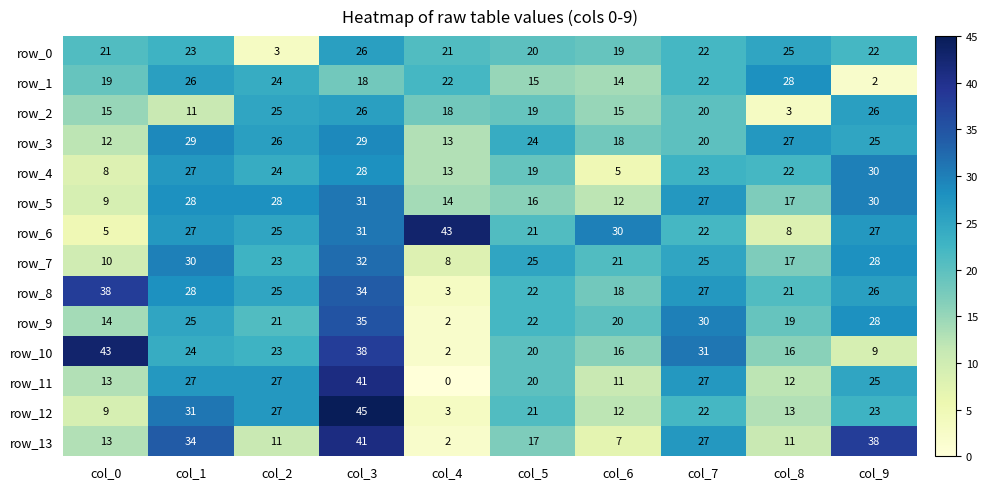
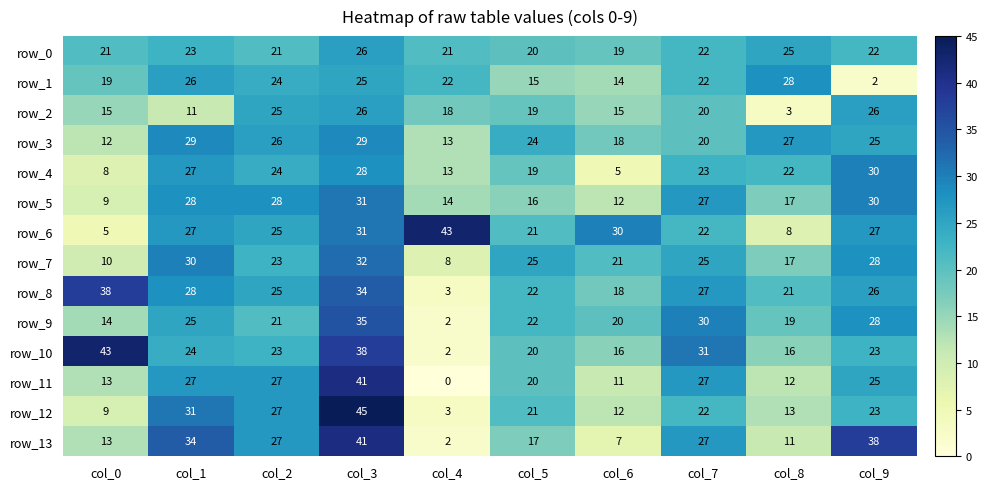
  {
    "row_0": {
      "col_0": 21,
      "col_1": 23,
-     "col_2": 3,
+     "col_2": 21,
      "col_3": 26,
      "col_4": 21,
      "col_5": 20,
      "col_6": 19,
      "col_7": 22,
      "col_8": 25,
      "col_9": 22
    },
    "row_1": {
      "col_0": 19,
      "col_1": 26,
      "col_2": 24,
-     "col_3": 18,
+     "col_3": 25,
      "col_4": 22,
      "col_5": 15,
      "col_6": 14,
      "col_7": 22,
      "col_8": 28,
      "col_9": 2
    },
    "row_2": {
      "col_0": 15,
      "col_1": 11,
      "col_2": 25,
      "col_3": 26,
      "col_4": 18,
      "col_5": 19,
      "col_6": 15,
      "col_7": 20,
      "col_8": 3,
      "col_9": 26
    },
    "row_3": {
      "col_0": 12,
      "col_1": 29,
      "col_2": 26,
      "col_3": 29,
      "col_4": 13,
      "col_5": 24,
      "col_6": 18,
      "col_7": 20,
      "col_8": 27,
      "col_9": 25
    },
    "row_4": {
      "col_0": 8,
      "col_1": 27,
      "col_2": 24,
      "col_3": 28,
      "col_4": 13,
      "col_5": 19,
      "col_6": 5,
      "col_7": 23,
      "col_8": 22,
      "col_9": 30
    },
    "row_5": {
      "col_0": 9,
      "col_1": 28,
      "col_2": 28,
      "col_3": 31,
      "col_4": 14,
      "col_5": 16,
      "col_6": 12,
      "col_7": 27,
      "col_8": 17,
      "col_9": 30
    },
    "row_6": {
      "col_0": 5,
      "col_1": 27,
      "col_2": 25,
      "col_3": 31,
      "col_4": 43,
      "col_5": 21,
      "col_6": 30,
      "col_7": 22,
      "col_8": 8,
      "col_9": 27
    },
    "row_7": {
      "col_0": 10,
      "col_1": 30,
      "col_2": 23,
      "col_3": 32,
      "col_4": 8,
      "col_5": 25,
      "col_6": 21,
      "col_7": 25,
      "col_8": 17,
      "col_9": 28
    },
    "row_8": {
      "col_0": 38,
      "col_1": 28,
      "col_2": 25,
      "col_3": 34,
      "col_4": 3,
      "col_5": 22,
      "col_6": 18,
      "col_7": 27,
      "col_8": 21,
      "col_9": 26
    },
    "row_9": {
      "col_0": 14,
      "col_1": 25,
      "col_2": 21,
      "col_3": 35,
      "col_4": 2,
      "col_5": 22,
      "col_6": 20,
      "col_7": 30,
      "col_8": 19,
      "col_9": 28
    },
    "row_10": {
      "col_0": 43,
      "col_1": 24,
      "col_2": 23,
      "col_3": 38,
      "col_4": 2,
      "col_5": 20,
      "col_6": 16,
      "col_7": 31,
      "col_8": 16,
-     "col_9": 9
+     "col_9": 23
    },
    "row_11": {
      "col_0": 13,
      "col_1": 27,
      "col_2": 27,
      "col_3": 41,
      "col_4": 0,
      "col_5": 20,
      "col_6": 11,
      "col_7": 27,
      "col_8": 12,
      "col_9": 25
    },
    "row_12": {
      "col_0": 9,
      "col_1": 31,
      "col_2": 27,
      "col_3": 45,
      "col_4": 3,
      "col_5": 21,
      "col_6": 12,
      "col_7": 22,
      "col_8": 13,
      "col_9": 23
    },
    "row_13": {
      "col_0": 13,
      "col_1": 34,
-     "col_2": 11,
+     "col_2": 27,
      "col_3": 41,
      "col_4": 2,
      "col_5": 17,
      "col_6": 7,
      "col_7": 27,
      "col_8": 11,
      "col_9": 38
    }
  }
